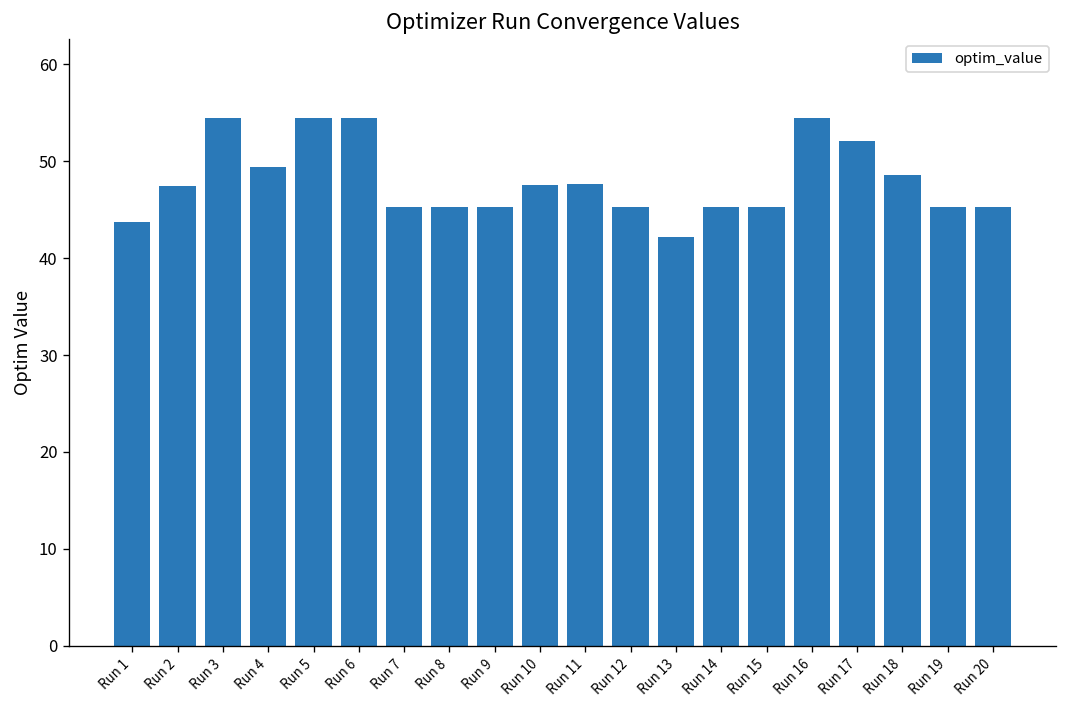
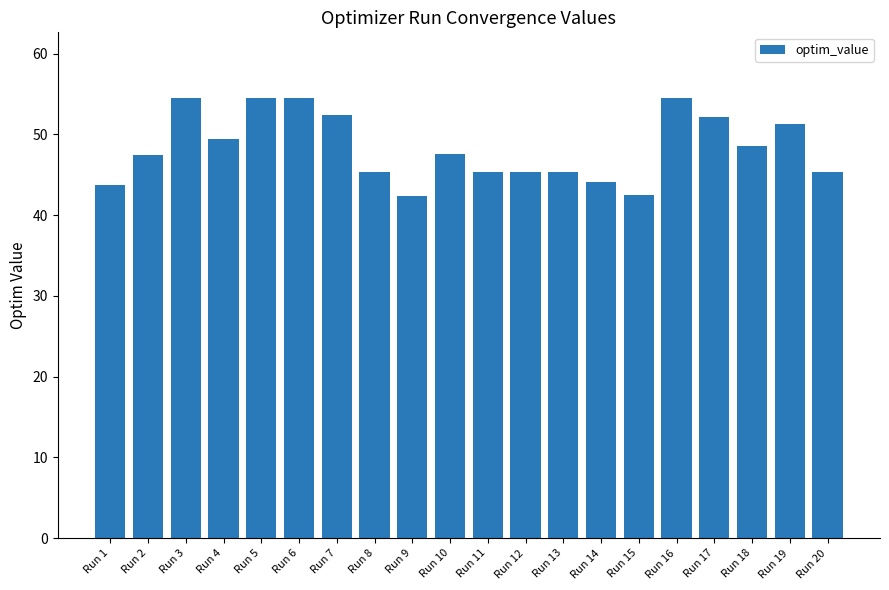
  {
    "Run 1": 44,
    "Run 2": 47,
    "Run 3": 54,
    "Run 4": 49,
    "Run 5": 54,
    "Run 6": 54,
-   "Run 7": 45,
+   "Run 7": 52,
    "Run 8": 45,
-   "Run 9": 45,
+   "Run 9": 42,
    "Run 10": 48,
-   "Run 11": 48,
+   "Run 11": 45,
    "Run 12": 45,
-   "Run 13": 42,
-   "Run 14": 45,
-   "Run 15": 45,
+   "Run 13": 45,
+   "Run 14": 44,
+   "Run 15": 43,
    "Run 16": 54,
    "Run 17": 52,
    "Run 18": 49,
-   "Run 19": 45,
+   "Run 19": 51,
    "Run 20": 45
  }
